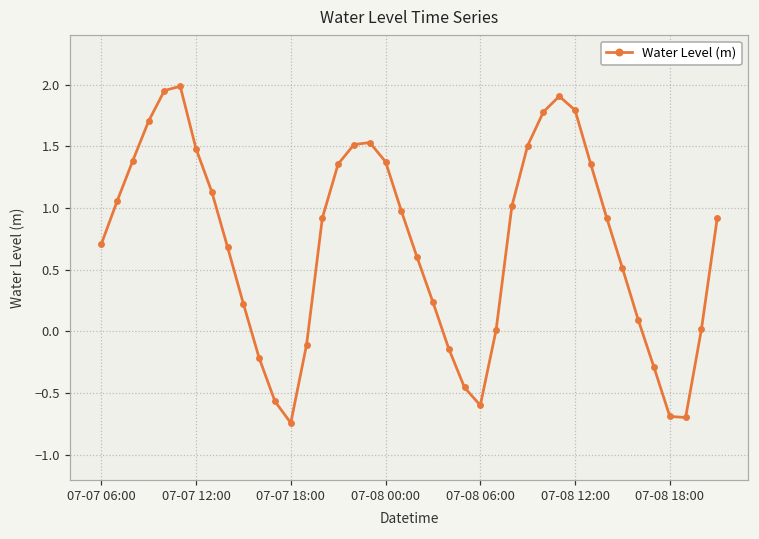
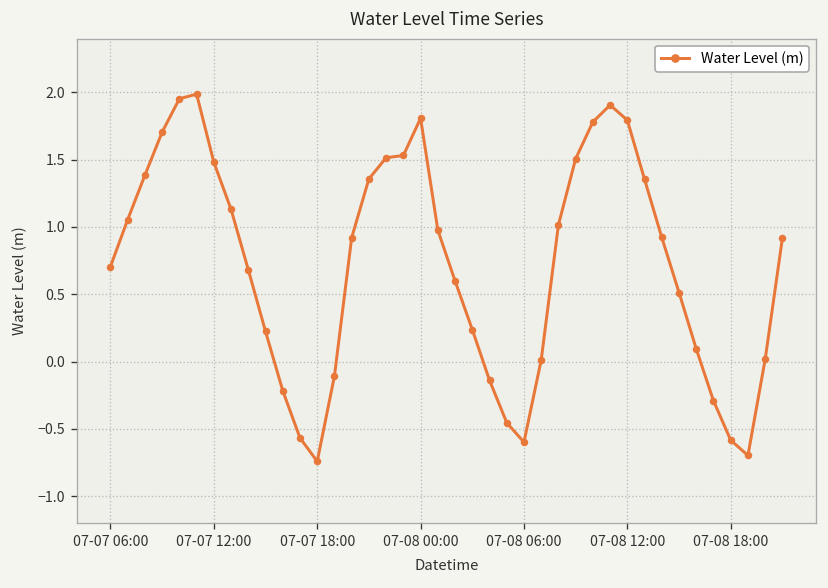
  {
    "07-07 06:00": 0.71,
    "07-07 12:00": 1.48,
    "07-07 18:00": -0.74,
-   "07-08 00:00": 1.38,
+   "07-08 00:00": 1.81,
    "07-08 06:00": -0.60,
    "07-08 12:00": 1.79,
-   "07-08 18:00": -0.69
+   "07-08 18:00": -0.58
  }
